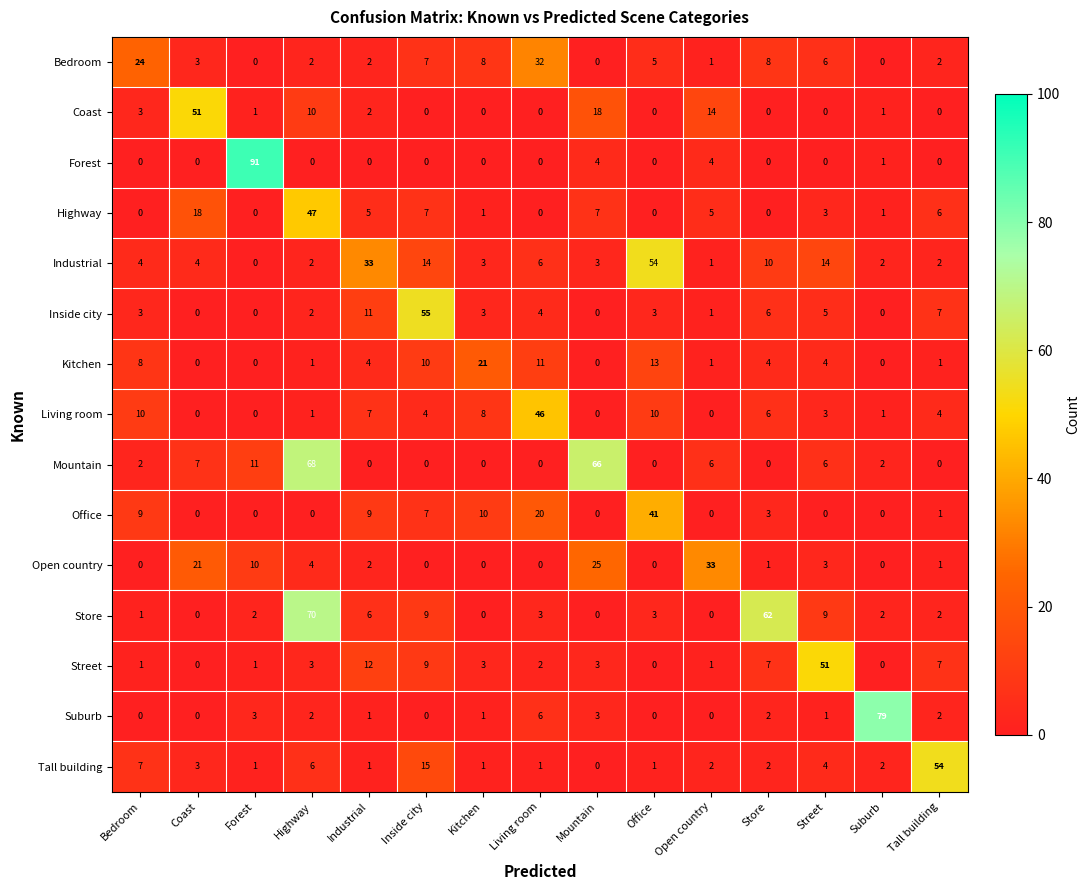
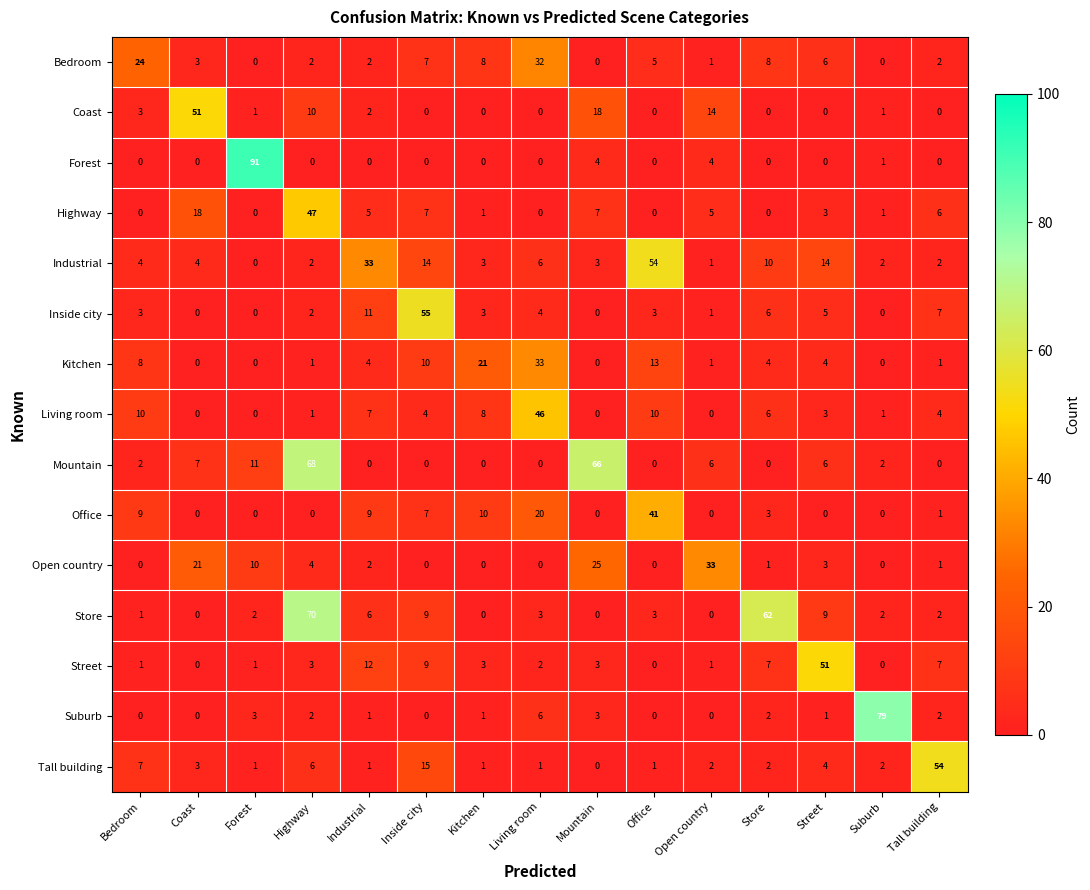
  {
    "Kitchen": {
      "Bedroom": 8,
      "Coast": 0,
      "Forest": 0,
      "Highway": 1,
      "Industrial": 4,
      "Inside city": 10,
      "Kitchen": 21,
-     "Living room": 11,
+     "Living room": 33,
      "Mountain": 0,
      "Office": 13,
      "Open country": 1,
      "Store": 4,
      "Street": 4,
      "Suburb": 0,
      "Tall building": 1
    }
  }
